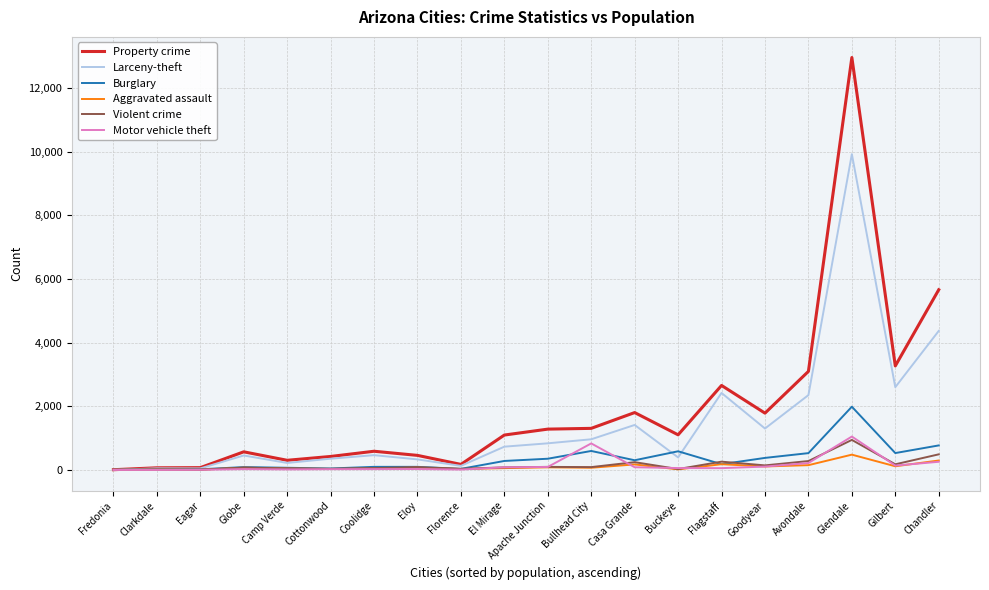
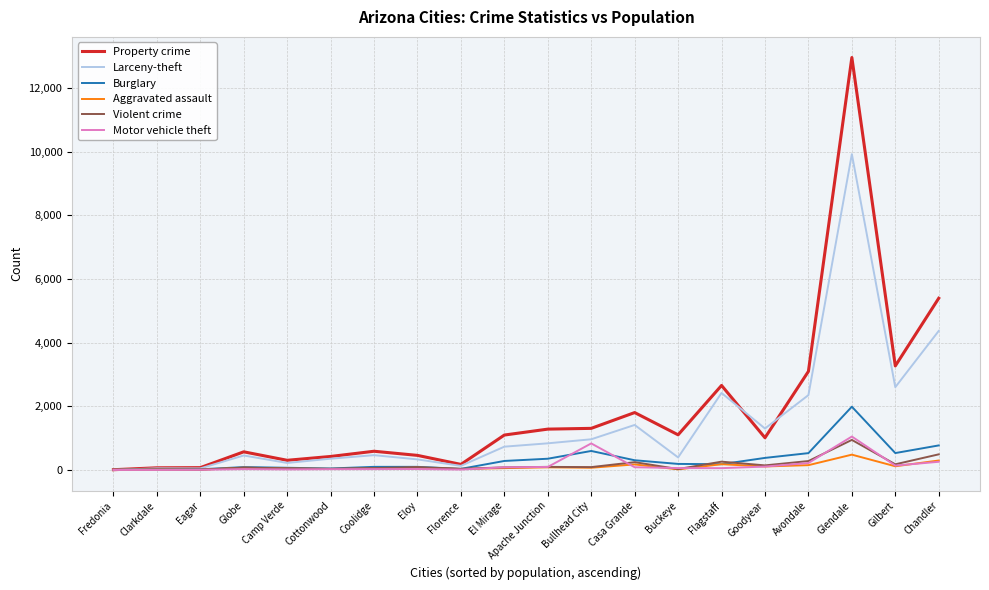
  {
    "Property crime": {
      "Globe": "600",
      "Camp Verde": "300",
      "Coolidge": "600",
      "Eloy": "500",
      "El Mirage": "1,100",
      "Apache Junction": "1,300",
      "Bullhead City": "1,300",
      "Casa Grande": "1,800",
      "Buckeye": "1,100",
      "Flagstaff": "2,700",
-     "Goodyear": "1,800",
+     "Goodyear": "1,000",
      "Avondale": "3,100",
      "Glendale": "13,000",
      "Gilbert": "3,300",
-     "Chandler": "5,700"
+     "Chandler": "5,400"
    },
    "Larceny-theft": {
      "Globe": "500",
      "Camp Verde": "200",
      "Coolidge": "500",
      "Eloy": "300",
      "El Mirage": "700",
      "Apache Junction": "800",
      "Bullhead City": "1,000",
      "Casa Grande": "1,400",
      "Buckeye": "400",
      "Flagstaff": "2,400",
      "Goodyear": "1,300",
      "Avondale": "2,400",
      "Glendale": "9,900",
      "Gilbert": "2,600",
      "Chandler": "4,400"
    },
    "Burglary": {
      "El Mirage": "300",
      "Apache Junction": "400",
      "Bullhead City": "600",
-     "Buckeye": "600",
+     "Buckeye": "200",
      "Goodyear": "400",
      "Avondale": "500",
      "Glendale": "2,000",
      "Gilbert": "500",
      "Chandler": "800"
    },
    "Aggravated assault": {
      "Glendale": "500"
    },
    "Violent crime": {
      "Glendale": "900",
      "Chandler": "500"
    },
    "Motor vehicle theft": {
      "Bullhead City": "800",
      "Casa Grande": "100",
      "Flagstaff": "100",
      "Glendale": "1,000"
    }
  }
